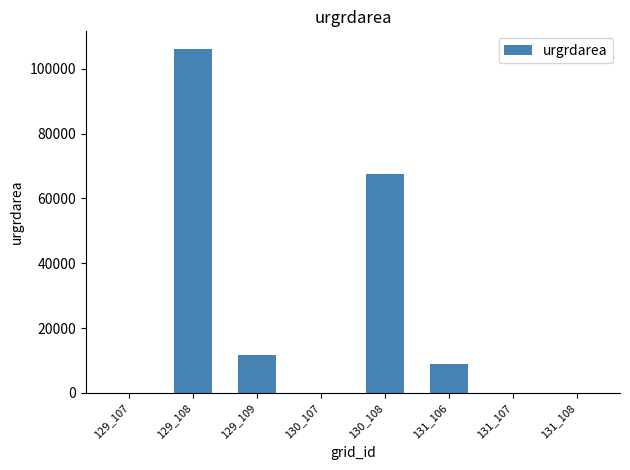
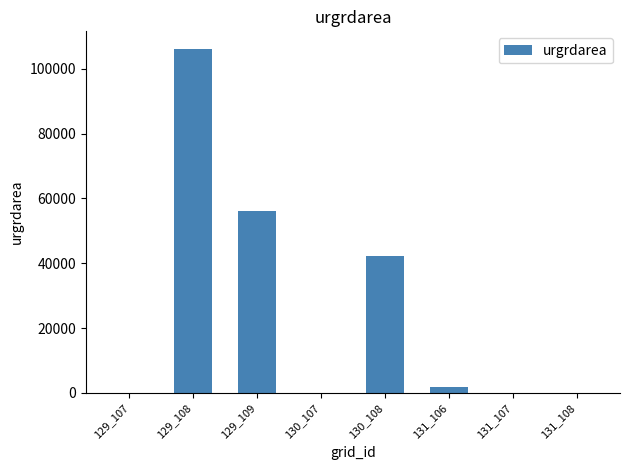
  {
    "129_107": 0,
    "129_108": 106000,
-   "129_109": 12000,
+   "129_109": 56000,
    "130_107": 0,
-   "130_108": 68000,
-   "131_106": 9000,
+   "130_108": 42000,
+   "131_106": 2000,
    "131_107": 0,
    "131_108": 0
  }
